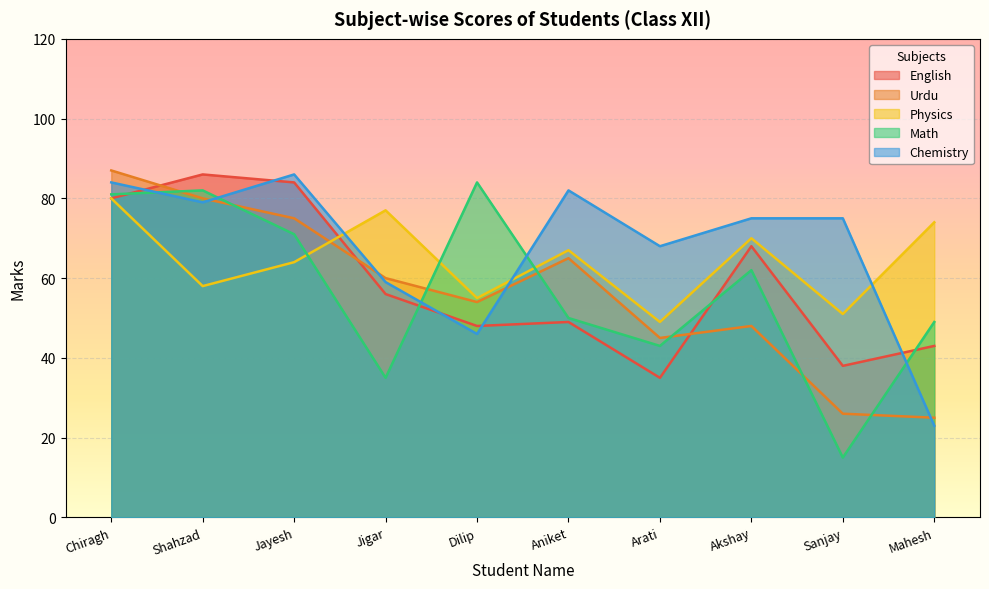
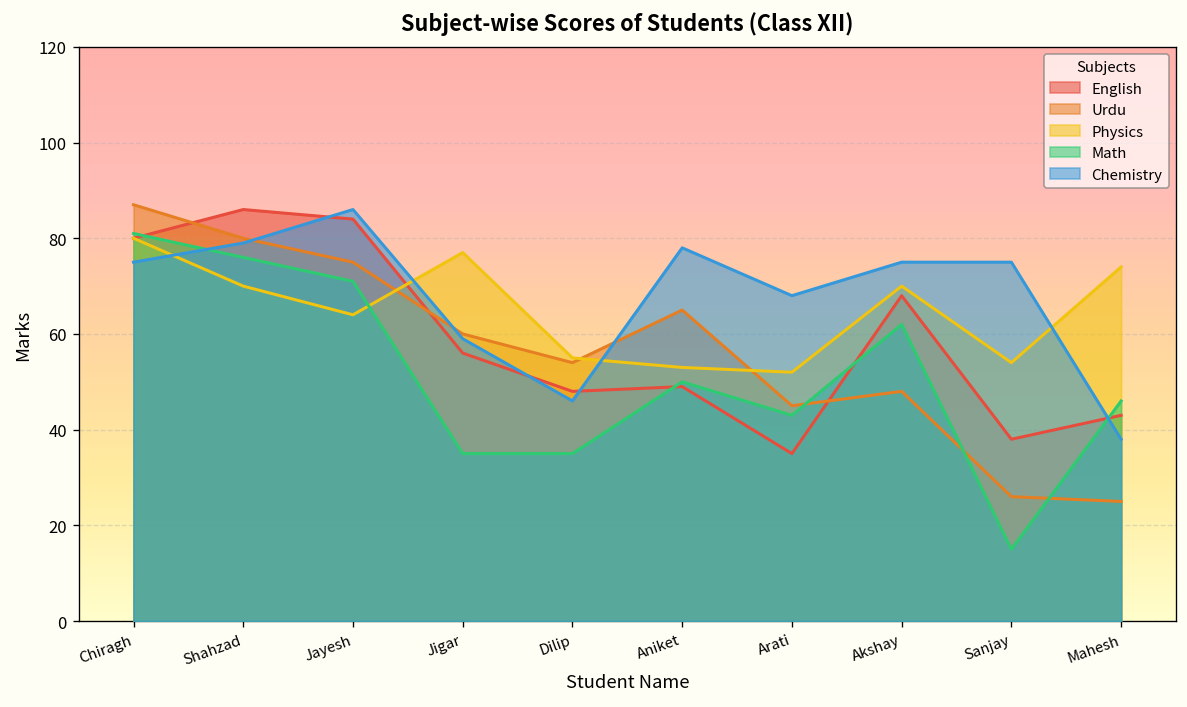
  {
    "Physics": {
-     "Shahzad": 58,
+     "Shahzad": 70,
      "Jayesh": 64,
      "Jigar": 77,
      "Dilip": 55,
-     "Aniket": 67,
-     "Arati": 49,
+     "Aniket": 53,
+     "Arati": 52,
      "Akshay": 70,
-     "Sanjay": 51,
+     "Sanjay": 54,
      "Mahesh": 74
    },
    "Math": {
      "Chiragh": 81,
-     "Shahzad": 82,
+     "Shahzad": 76,
      "Jayesh": 71,
      "Jigar": 35,
-     "Dilip": 84,
+     "Dilip": 35,
      "Aniket": 50,
      "Arati": 43,
      "Akshay": 62,
      "Sanjay": 15,
-     "Mahesh": 49
+     "Mahesh": 46
    },
    "Chemistry": {
-     "Chiragh": 84,
+     "Chiragh": 75,
      "Shahzad": 79,
      "Jayesh": 86,
      "Jigar": 59,
      "Dilip": 46,
-     "Aniket": 82,
+     "Aniket": 78,
      "Arati": 68,
      "Akshay": 75,
      "Sanjay": 75,
-     "Mahesh": 23
+     "Mahesh": 38
    }
  }
